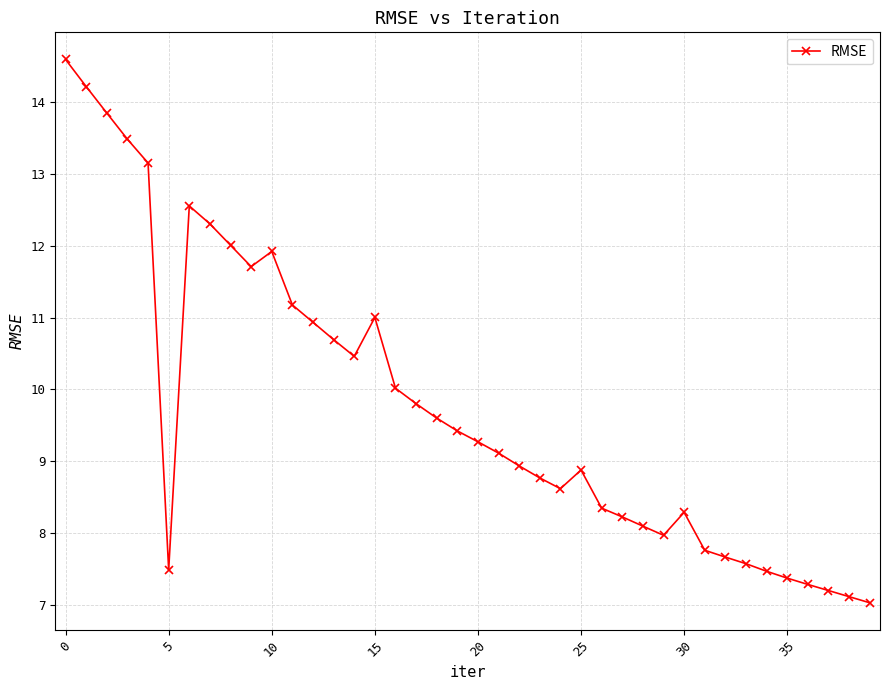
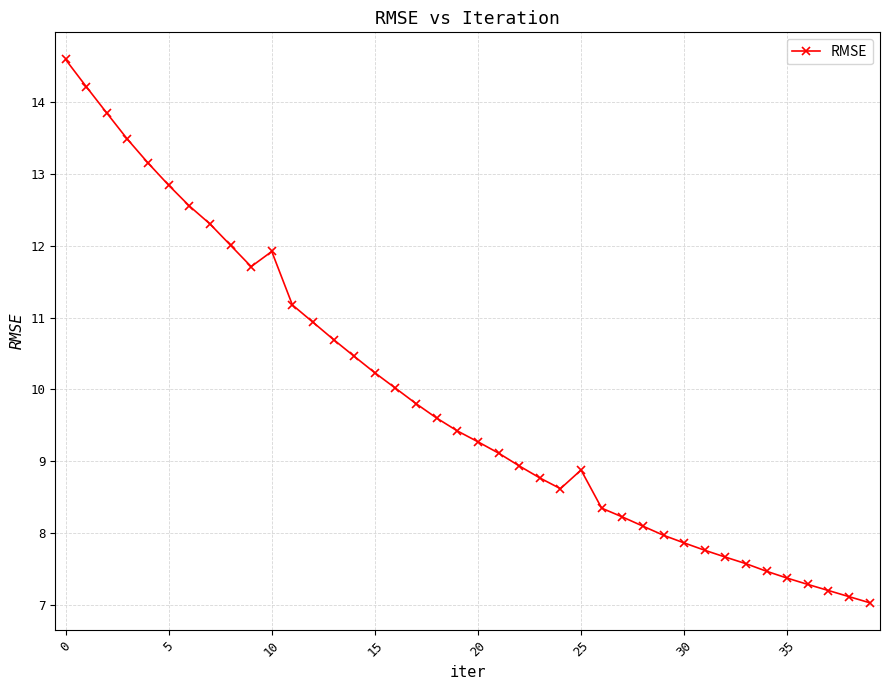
  {
    "0": 14.6,
-   "5": 7.5,
+   "5": 12.8,
    "10": 11.9,
-   "15": 11.0,
+   "15": 10.2,
    "20": 9.3,
    "25": 8.9,
-   "30": 8.3,
+   "30": 7.9,
    "35": 7.4
  }
